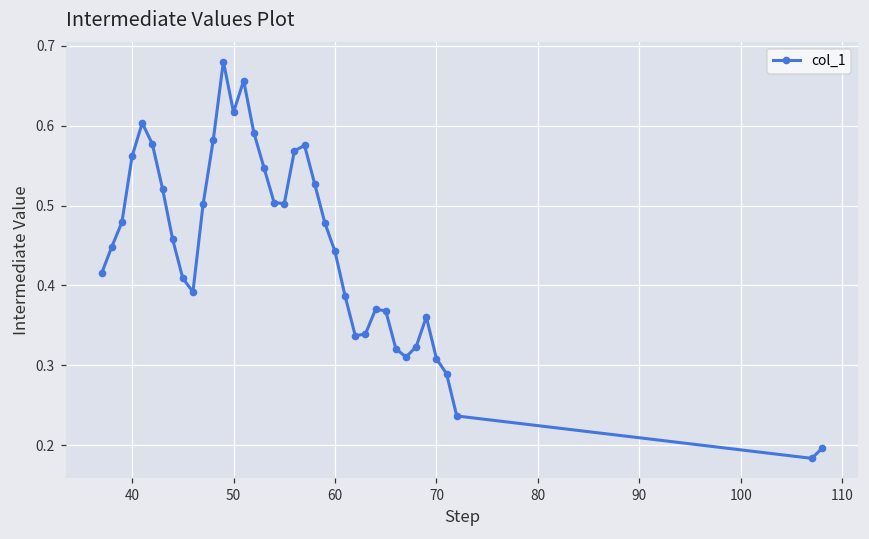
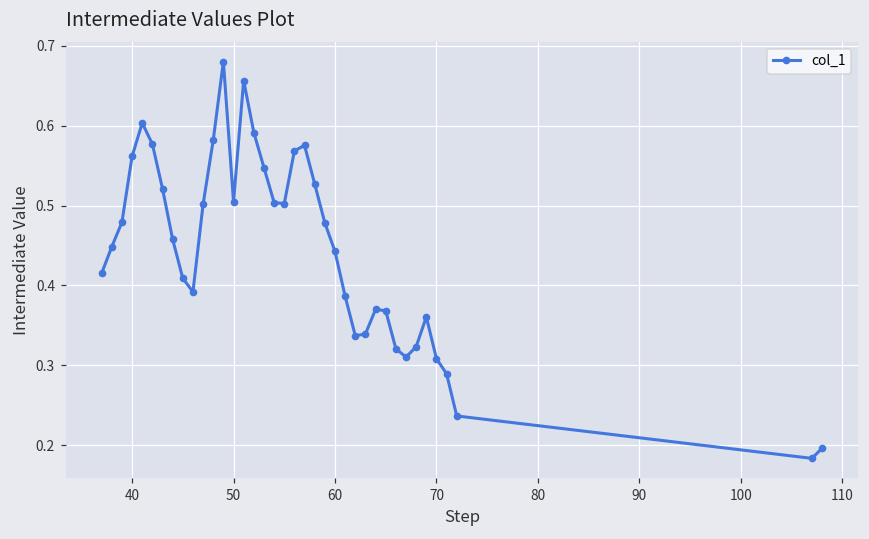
  {
    "40": 0.56,
-   "50": 0.62,
+   "50": 0.50,
    "60": 0.44,
    "70": 0.31
  }
